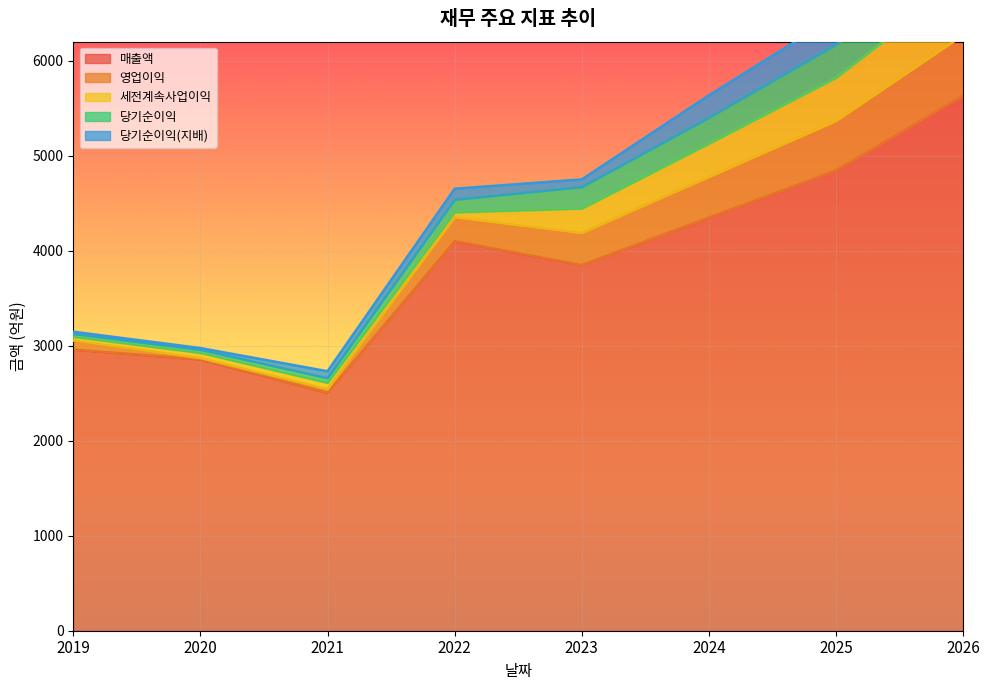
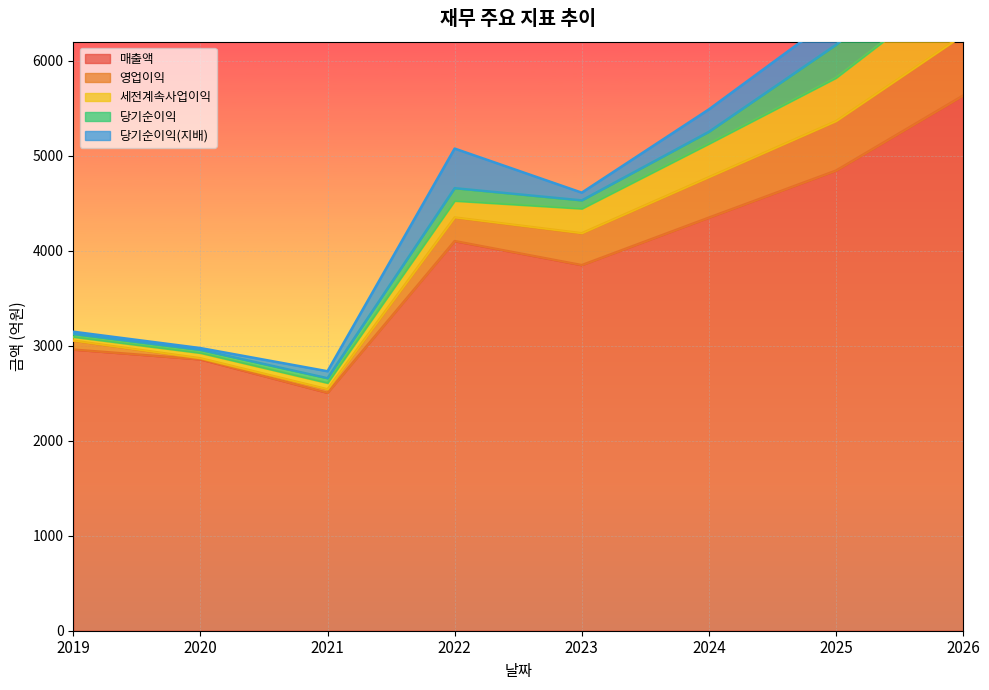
  {
    "세전계속사업이익": {
      "2019": 0,
      "2020": 100,
      "2021": 100,
-     "2022": 100,
+     "2022": 200,
      "2023": 300,
      "2024": 400,
      "2025": 500
    },
    "당기순이익": {
      "2021": 100,
      "2022": 100,
-     "2023": 200,
-     "2024": 300,
+     "2023": 100,
+     "2024": 100,
      "2025": 300
    },
    "당기순이익(지배)": {
      "2021": 100,
-     "2022": 100,
+     "2022": 400,
      "2023": 100,
      "2024": 200
    }
  }
